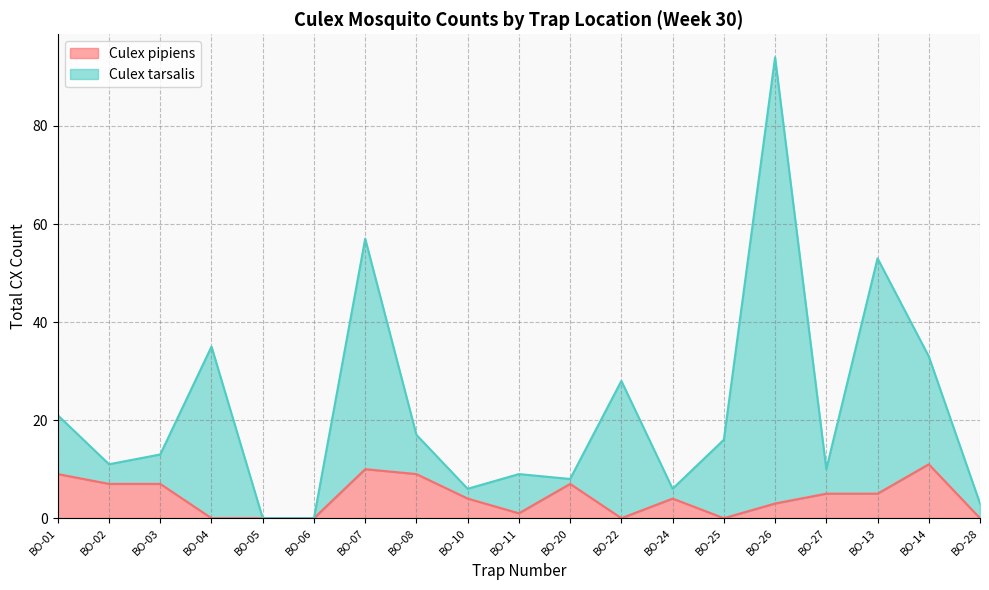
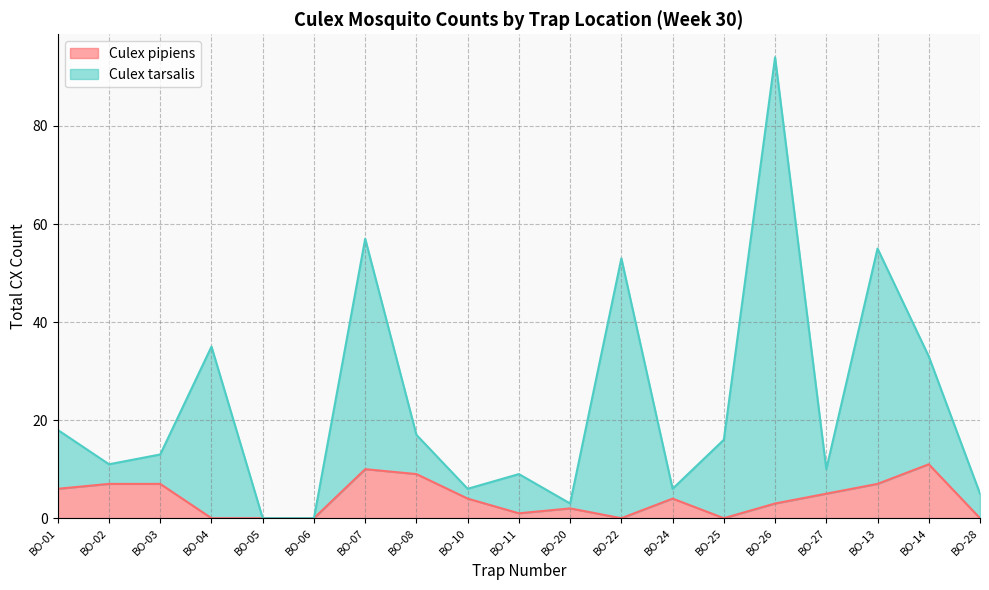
  {
    "Culex pipiens": {
-     "BO-01": 9,
+     "BO-01": 6,
      "BO-02": 7,
      "BO-03": 7,
      "BO-04": 0,
      "BO-07": 10,
      "BO-08": 9,
      "BO-10": 4,
      "BO-11": 1,
-     "BO-20": 7,
+     "BO-20": 2,
      "BO-22": 0,
      "BO-24": 4,
      "BO-25": 0,
      "BO-26": 3,
      "BO-27": 5,
-     "BO-13": 5,
+     "BO-13": 7,
      "BO-14": 11,
      "BO-28": 0
    },
    "Culex tarsalis": {
      "BO-01": 12,
      "BO-02": 4,
      "BO-03": 6,
      "BO-04": 35,
      "BO-07": 47,
      "BO-08": 8,
      "BO-10": 2,
      "BO-11": 8,
      "BO-20": 1,
-     "BO-22": 28,
+     "BO-22": 53,
      "BO-24": 2,
      "BO-25": 16,
      "BO-26": 91,
      "BO-27": 5,
      "BO-13": 48,
      "BO-14": 22,
-     "BO-28": 3
+     "BO-28": 5
    }
  }
